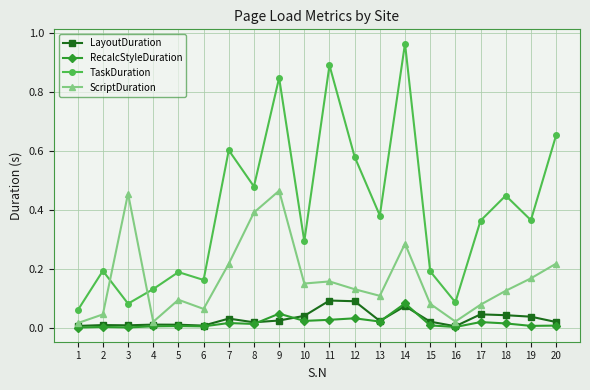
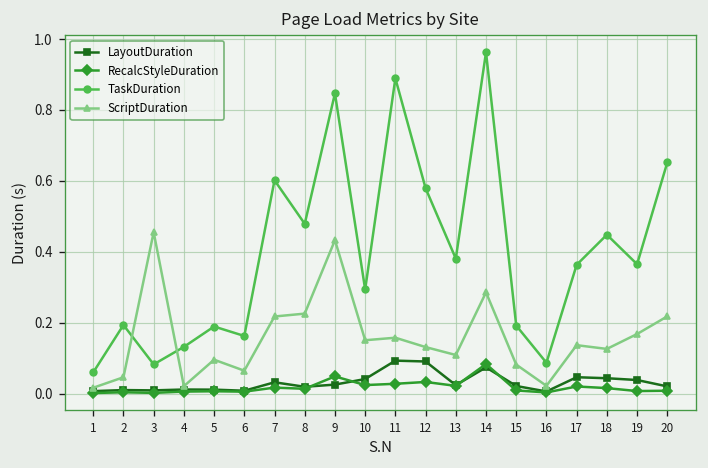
  {
    "ScriptDuration": {
      "1": 0.02,
      "2": 0.05,
      "3": 0.46,
      "4": 0.02,
      "5": 0.10,
      "6": 0.07,
      "7": 0.22,
-     "8": 0.39,
-     "9": 0.46,
+     "8": 0.23,
+     "9": 0.43,
      "10": 0.15,
      "11": 0.16,
      "12": 0.13,
      "13": 0.11,
      "14": 0.29,
      "15": 0.08,
      "16": 0.02,
-     "17": 0.08,
+     "17": 0.14,
      "18": 0.13,
      "19": 0.17,
      "20": 0.22
    }
  }
